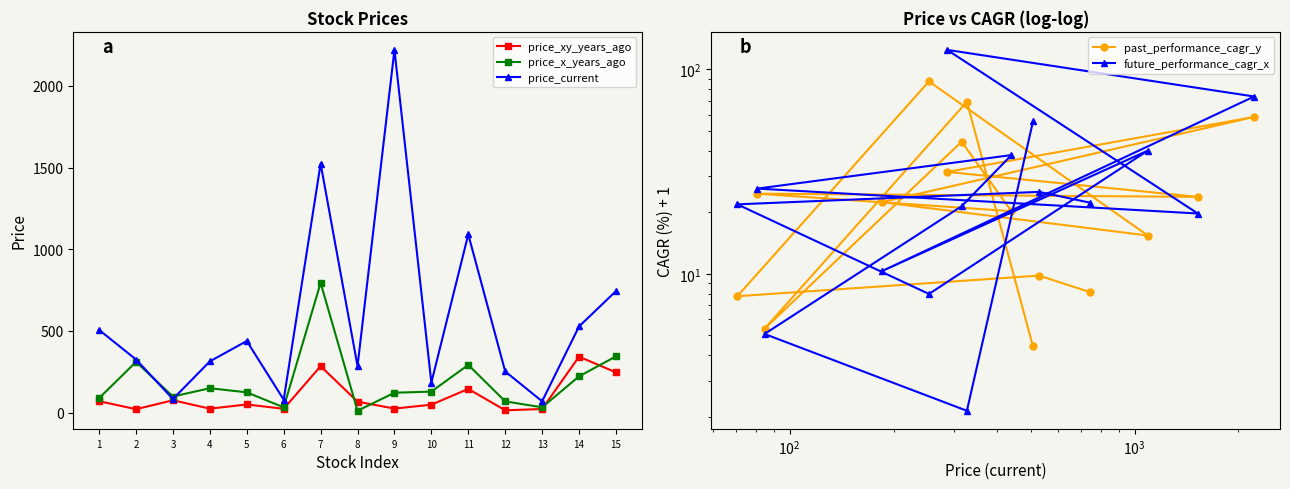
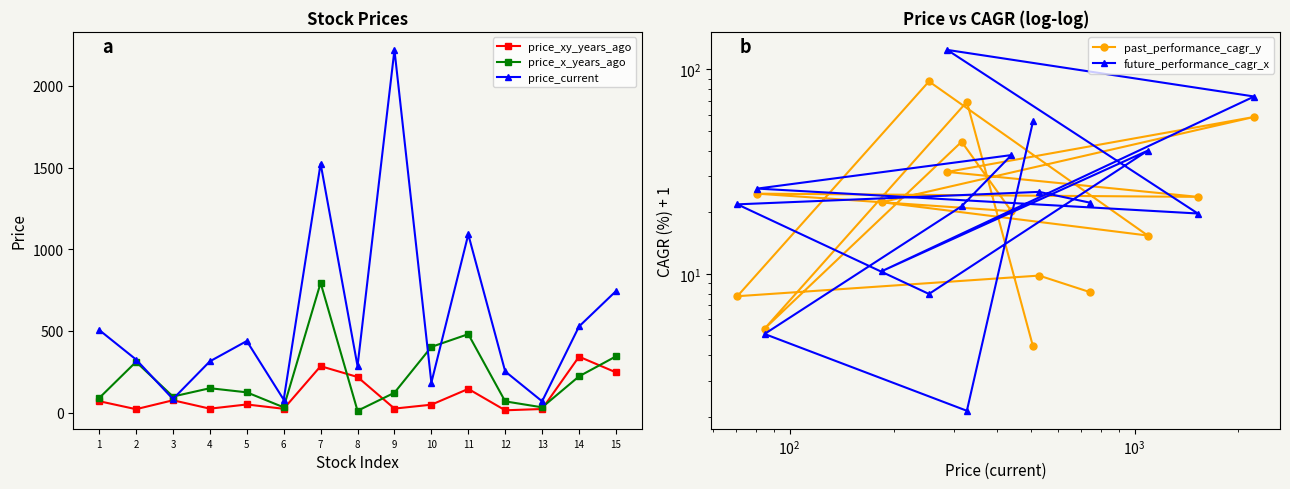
  {
    "Stock Prices": {
      "price_xy_years_ago": {
        "1": 70,
        "2": 20,
        "4": 20,
        "5": 50,
        "7": 280,
-       "8": 70,
+       "8": 220,
        "9": 20,
        "10": 50,
        "11": 150,
        "12": 10,
        "14": 340,
        "15": 250
      },
      "price_x_years_ago": {
        "1": 90,
        "4": 150,
        "5": 120,
        "7": 790,
        "8": 10,
        "9": 120,
-       "10": 130,
-       "11": 290,
+       "10": 400,
+       "11": 480,
        "12": 70,
        "14": 220,
        "15": 340
      },
      "price_current": {
        "1": 510,
        "4": 310,
        "5": 440,
        "6": 80,
        "7": 1520,
        "8": 290,
        "9": 2220,
        "10": 180,
        "11": 1090,
        "12": 250,
        "13": 70,
        "14": 530,
        "15": 740
      }
    }
  }
